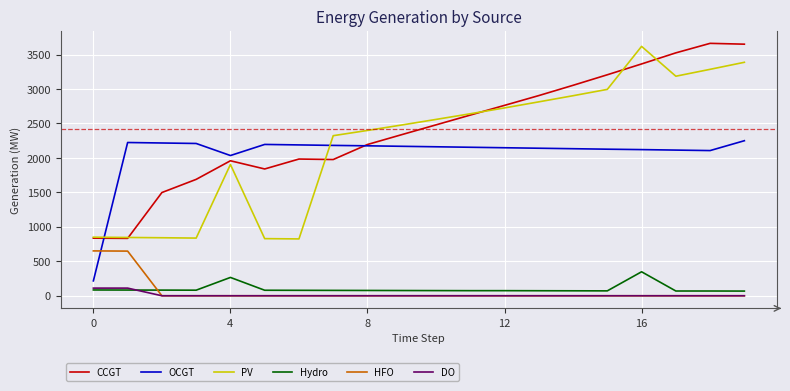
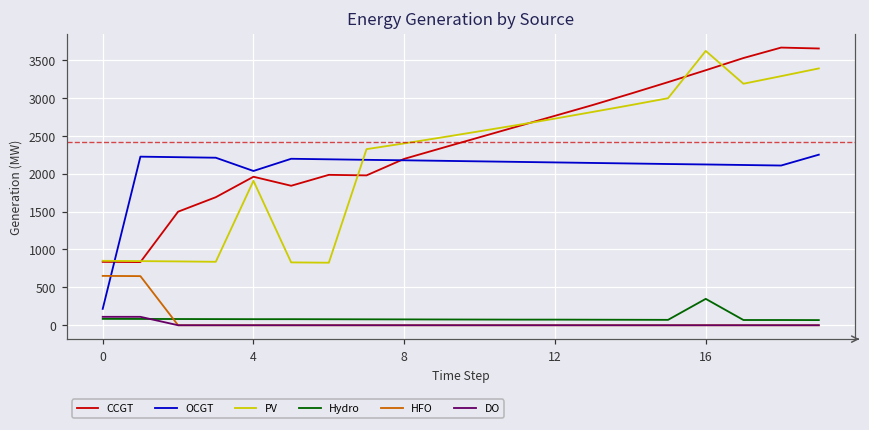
  {
    "CCGT": {
      "4": 2000,
      "16": 3400
    },
    "OCGT": {
      "0": 200,
      "4": 2000,
      "12": 2100,
      "16": 2100
    },
    "PV": {
      "4": 1900,
      "8": 2400,
      "16": 3600
    },
    "Hydro": {
-     "4": 300,
+     "4": 100,
      "8": 100,
      "12": 100,
      "16": 300
    },
    "HFO": {
      "0": 700
    }
  }
